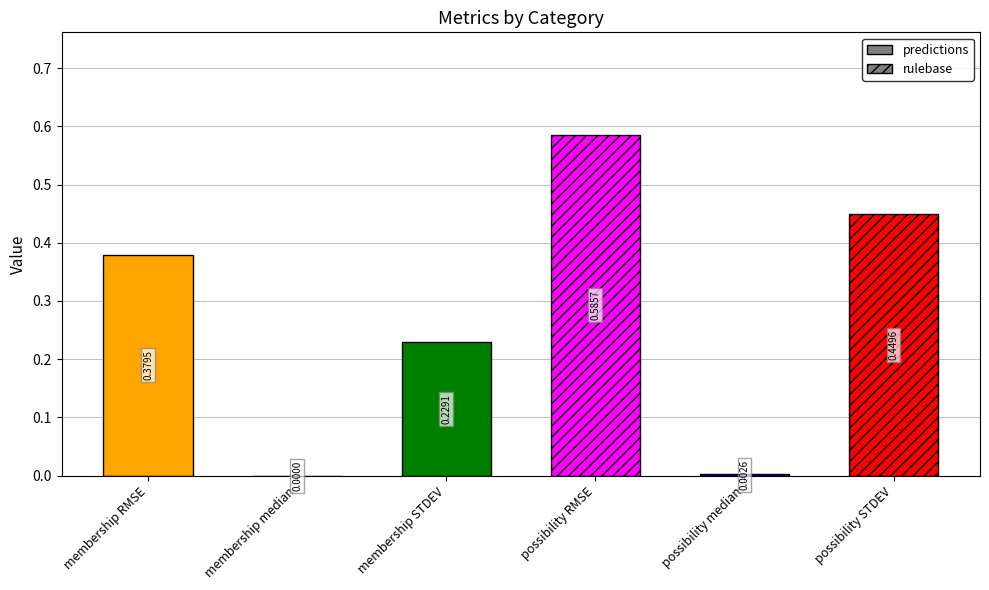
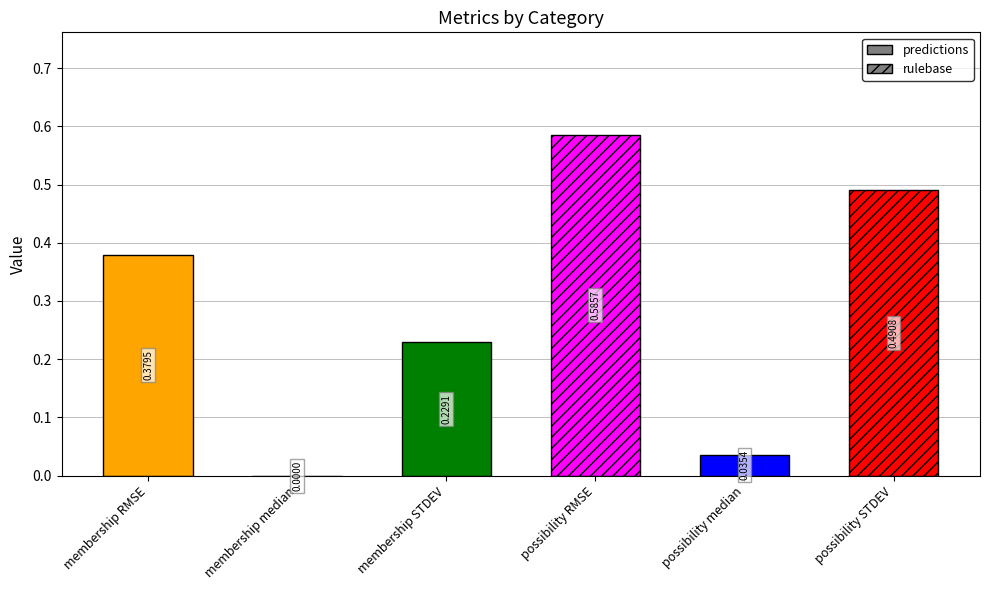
  {
-   "possibility median": 0.0026,
-   "possibility STDEV": 0.4496
+   "possibility median": 0.0354,
+   "possibility STDEV": 0.4908
  }
